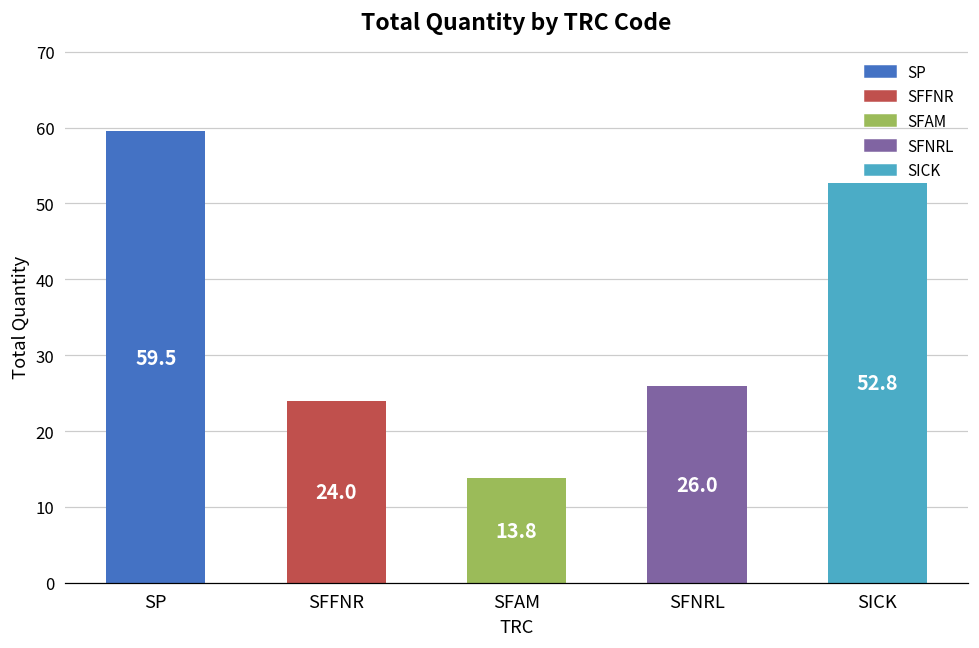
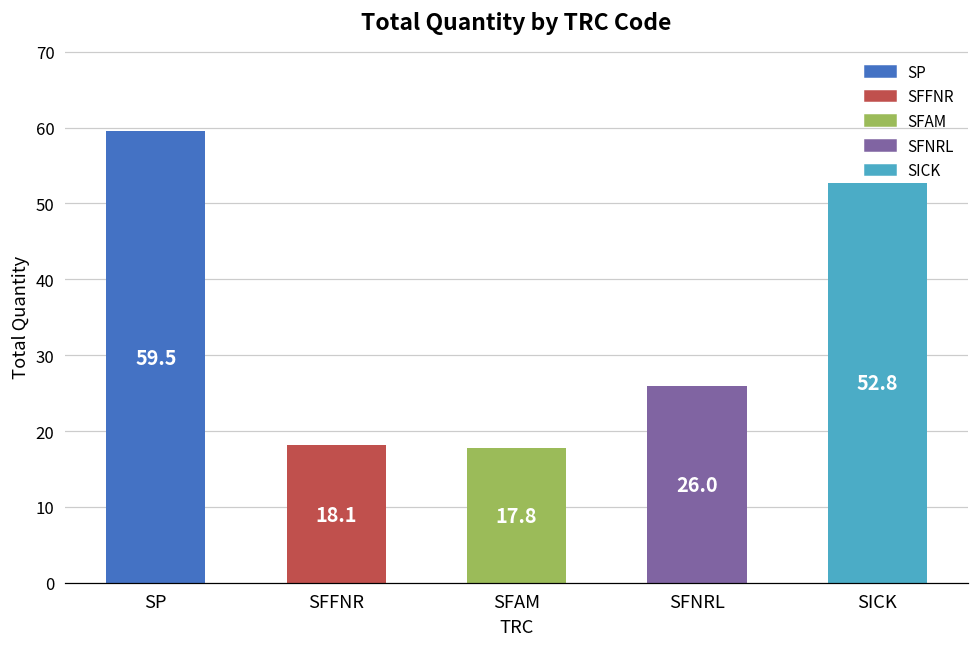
  {
    "SP": 59.5,
-   "SFFNR": 24.0,
-   "SFAM": 13.8,
+   "SFFNR": 18.1,
+   "SFAM": 17.8,
    "SFNRL": 26.0,
    "SICK": 52.8
  }
